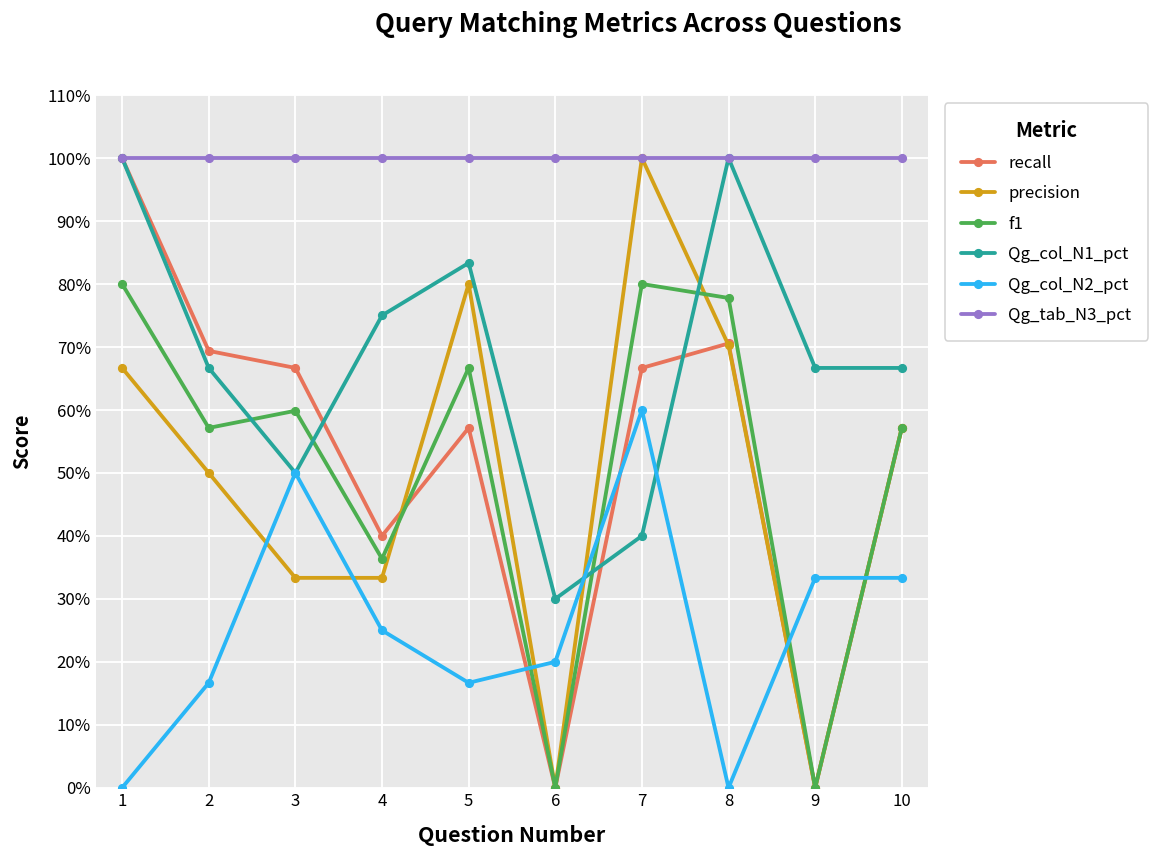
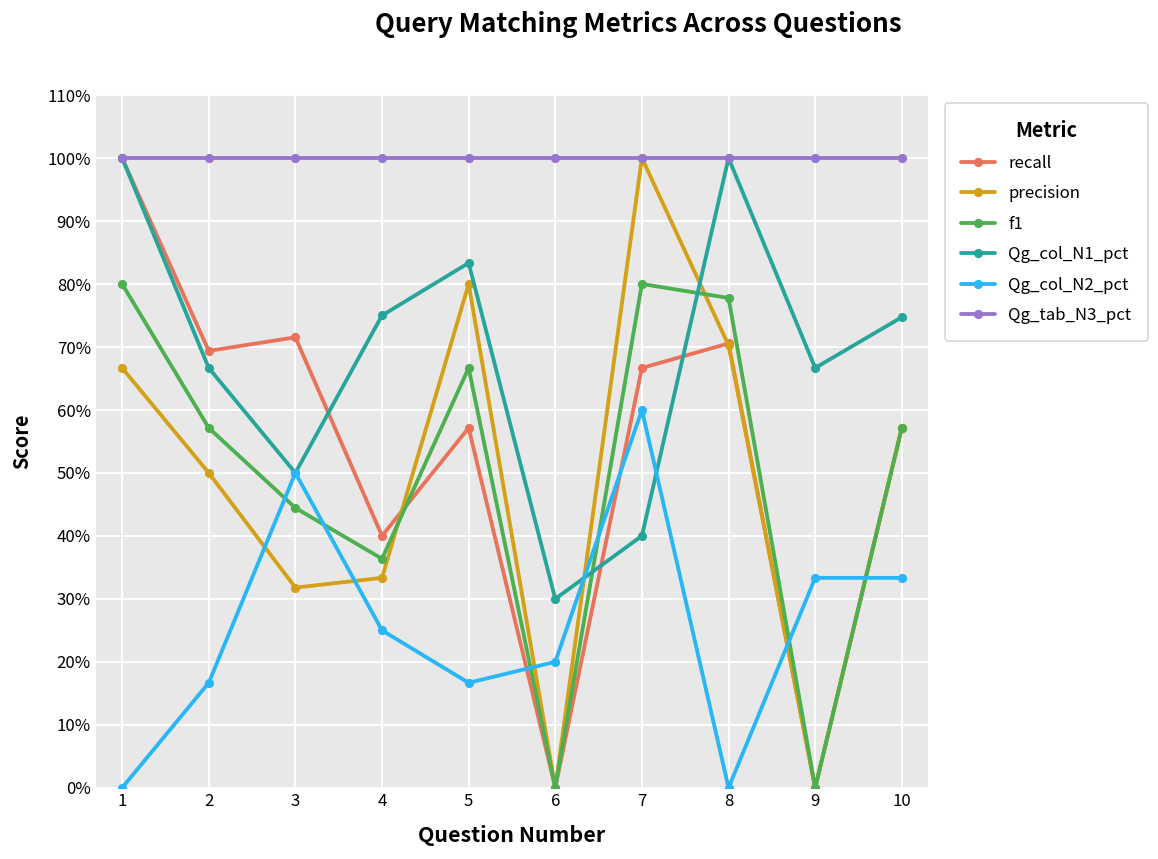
  {
    "recall": {
      "2": "69%",
-     "3": "67%",
+     "3": "72%",
      "4": "40%",
      "5": "57%",
      "7": "67%"
    },
    "precision": {
      "1": "67%",
      "2": "50%",
-     "3": "33%",
+     "3": "32%",
      "4": "33%",
      "5": "80%"
    },
    "f1": {
      "1": "80%",
      "2": "57%",
-     "3": "60%",
+     "3": "44%",
      "4": "36%",
      "5": "67%",
      "7": "80%",
      "8": "78%"
    },
    "Qg_col_N1_pct": {
      "2": "67%",
      "4": "75%",
      "5": "83%",
      "6": "30%",
      "7": "40%",
      "9": "67%",
-     "10": "67%"
+     "10": "75%"
    },
    "Qg_col_N2_pct": {
      "1": "0%",
      "2": "17%",
      "4": "25%",
      "5": "17%",
      "6": "20%",
      "7": "60%",
      "8": "0%",
      "9": "33%",
      "10": "33%"
    },
    "Qg_tab_N3_pct": {
      "2": "100%",
      "3": "100%",
      "4": "100%",
      "5": "100%",
      "6": "100%",
      "9": "100%",
      "10": "100%"
    }
  }
